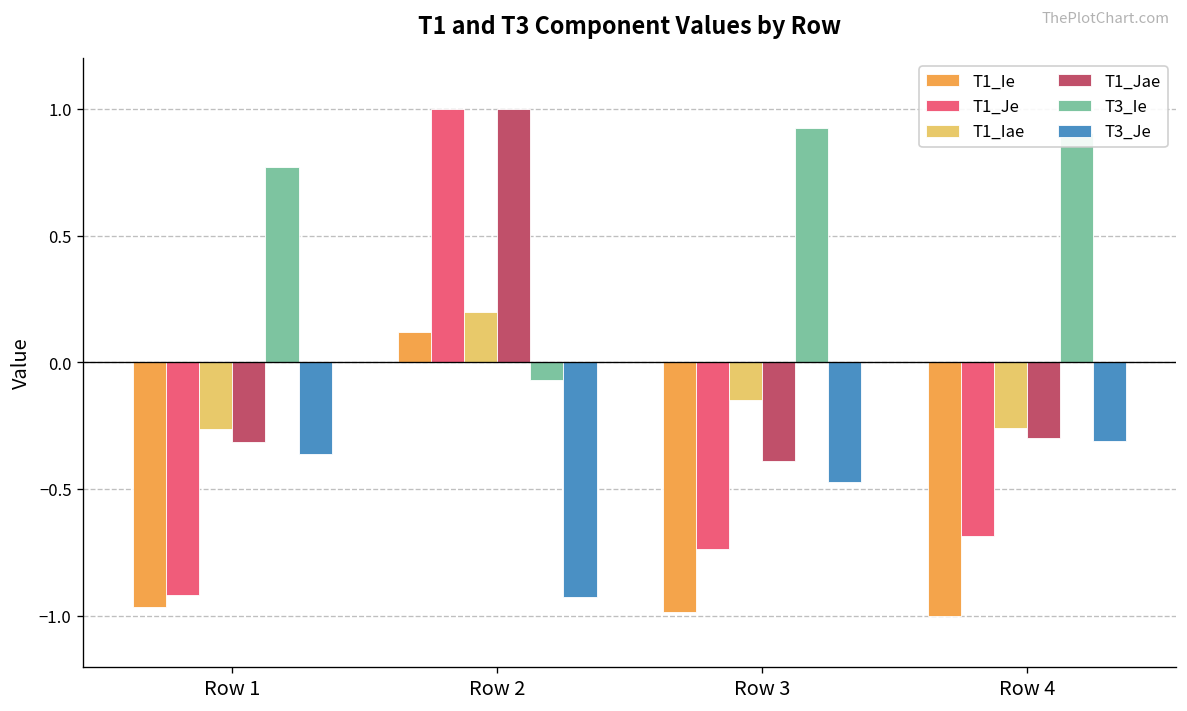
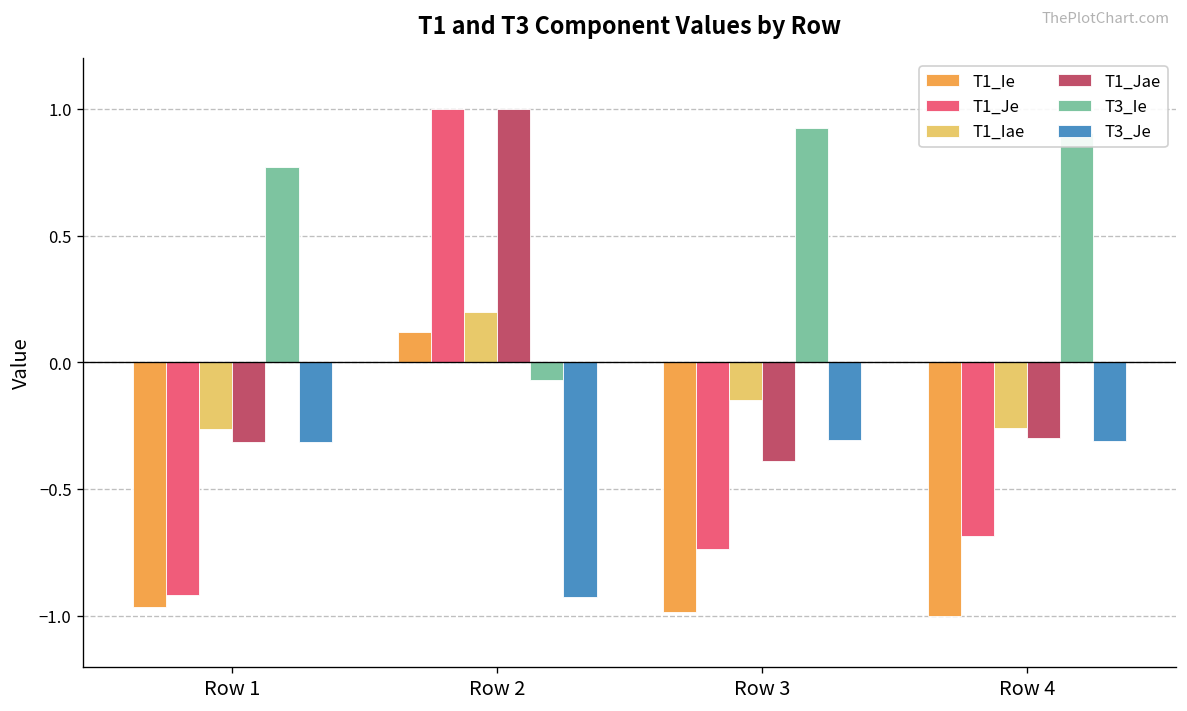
  {
    "T3_Ie": {
      "Row 1": 0.77,
      "Row 2": -0.07,
      "Row 3": 0.92
    },
    "T3_Je": {
-     "Row 1": -0.36,
+     "Row 1": -0.31,
      "Row 2": -0.93,
-     "Row 3": -0.47,
+     "Row 3": -0.31,
      "Row 4": -0.31
    }
  }
